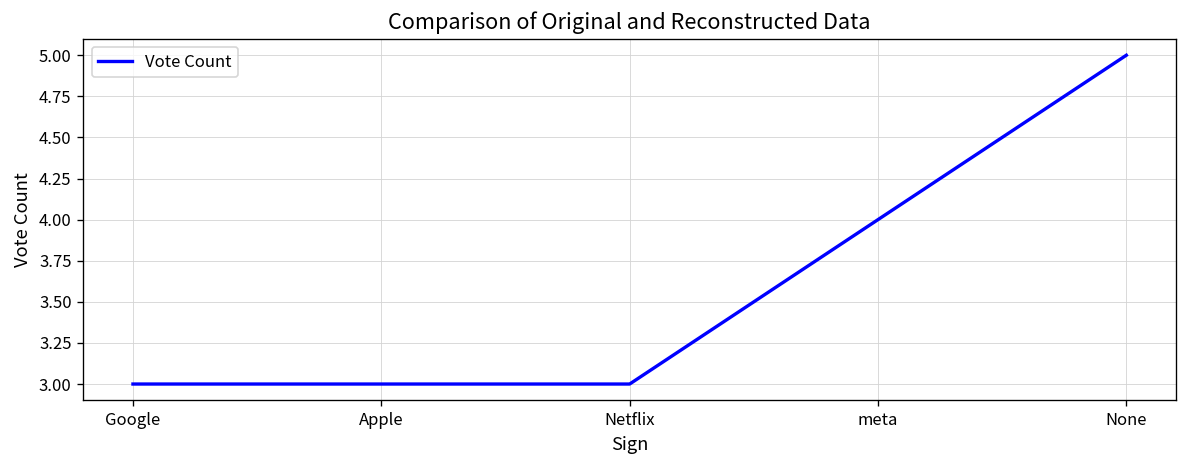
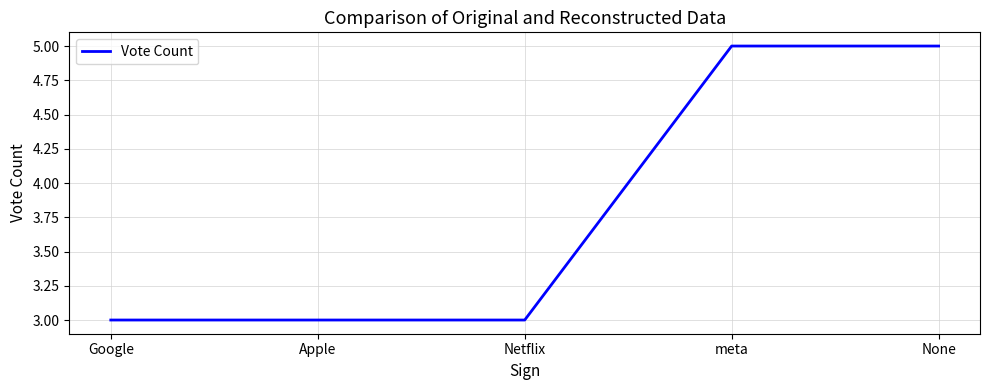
  {
    "Google": 3,
    "Apple": 3,
    "Netflix": 3,
-   "meta": 4,
+   "meta": 5,
    "None": 5
  }
